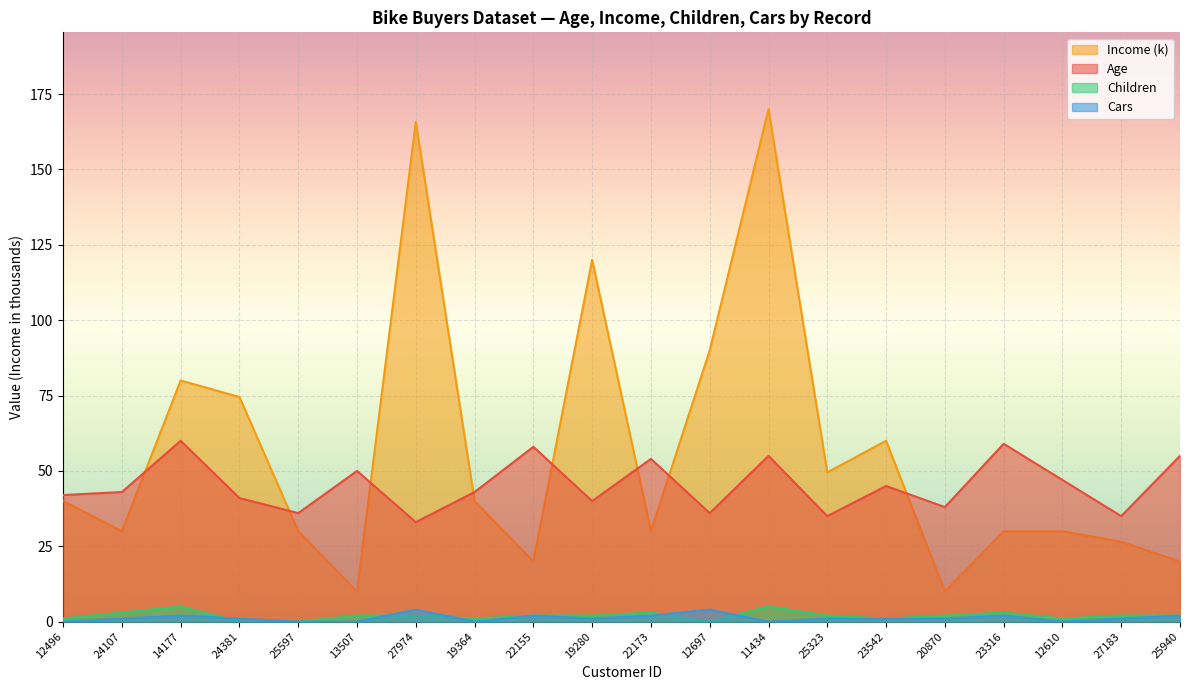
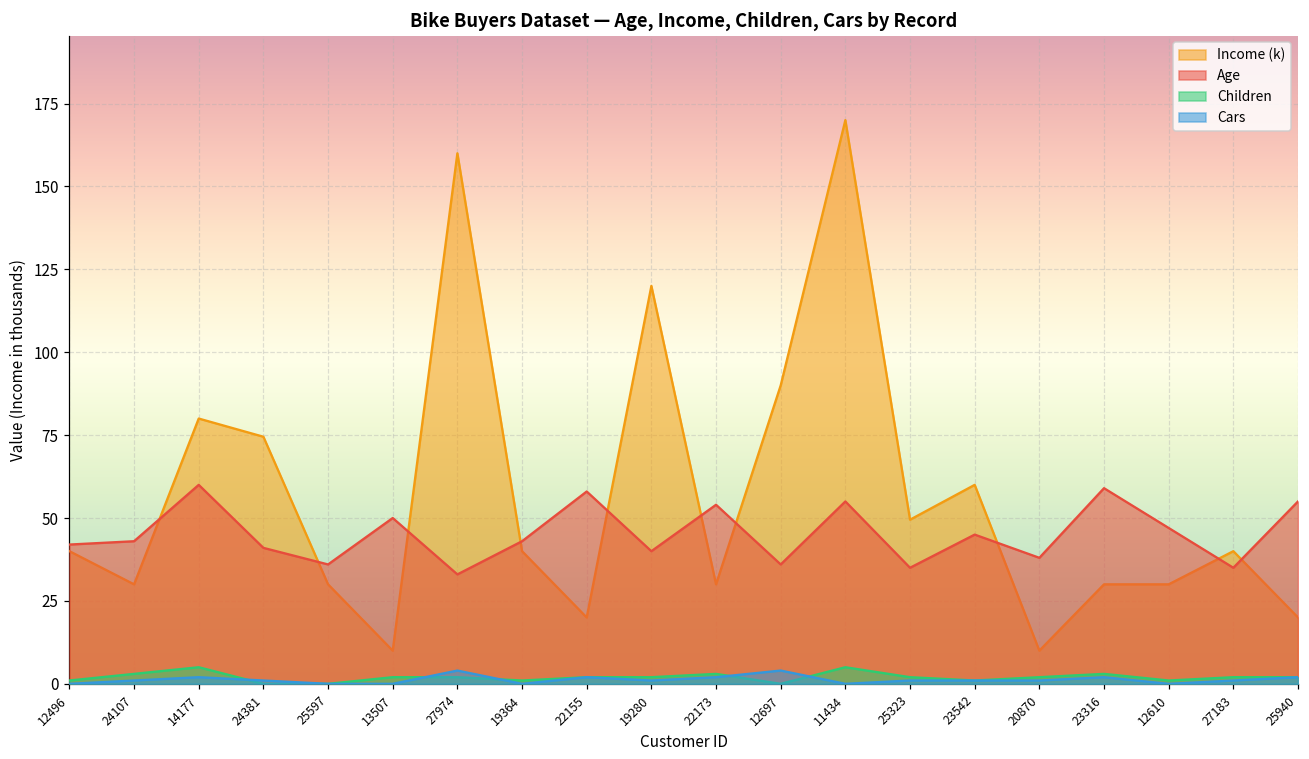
  {
    "Income (k)": {
      "12496": 40,
      "24107": 30,
      "14177": 80,
      "24381": 75,
      "25597": 30,
      "13507": 10,
-     "27974": 166,
+     "27974": 160,
      "19364": 40,
      "22155": 20,
      "19280": 120,
      "22173": 30,
      "12697": 90,
      "11434": 170,
      "25323": 49,
      "23542": 60,
      "20870": 10,
      "23316": 30,
      "12610": 30,
-     "27183": 26,
+     "27183": 40,
      "25940": 20
    },
    "Age": {
      "12496": 42,
      "24107": 43,
      "14177": 60,
      "24381": 41,
      "25597": 36,
      "13507": 50,
      "27974": 33,
      "19364": 43,
      "22155": 58,
      "19280": 40,
      "22173": 54,
      "12697": 36,
      "11434": 55,
      "25323": 35,
      "23542": 45,
      "20870": 38,
      "23316": 59,
      "12610": 47,
      "27183": 35,
      "25940": 55
    },
    "Children": {
      "12496": 1,
      "24107": 3,
      "14177": 5,
      "24381": 0,
      "13507": 2,
      "27974": 2,
      "19364": 1,
      "19280": 2,
      "22173": 3,
      "12697": 0,
      "11434": 5,
      "25323": 2,
      "20870": 2,
      "23316": 3,
      "12610": 1,
      "27183": 2
    },
    "Cars": {
      "12496": 0,
      "24107": 1,
      "14177": 2,
      "24381": 1,
      "13507": 0,
      "27974": 4,
      "19364": 0,
      "19280": 1,
      "22173": 2,
      "12697": 4,
      "11434": 0,
      "25323": 1,
      "20870": 1,
      "23316": 2,
      "12610": 0,
      "27183": 1
    }
  }
